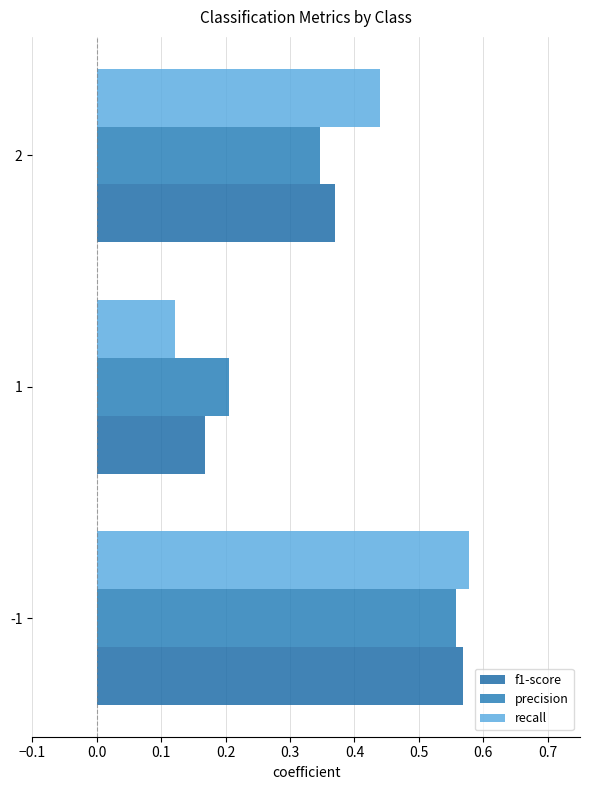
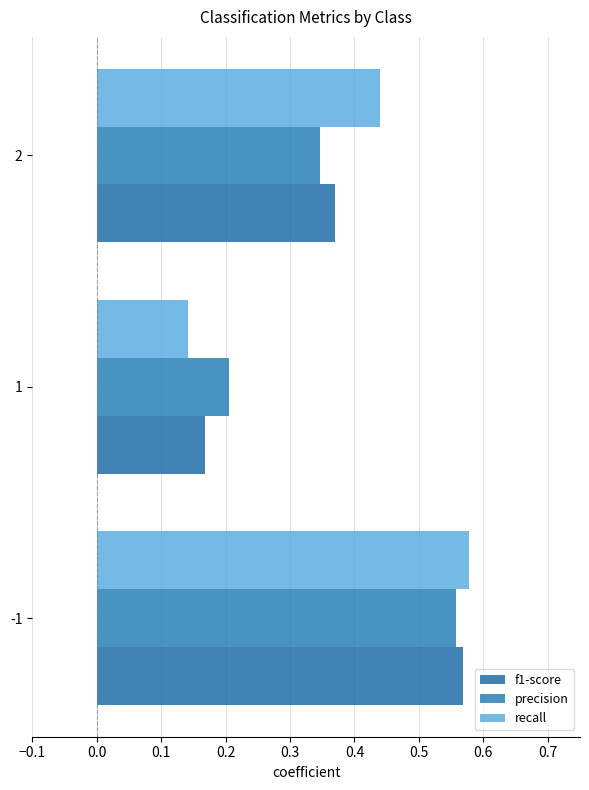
  {
    "recall": {
      "2": 0.44,
-     "1": 0.12,
+     "1": 0.14,
      "-1": 0.58
    }
  }
